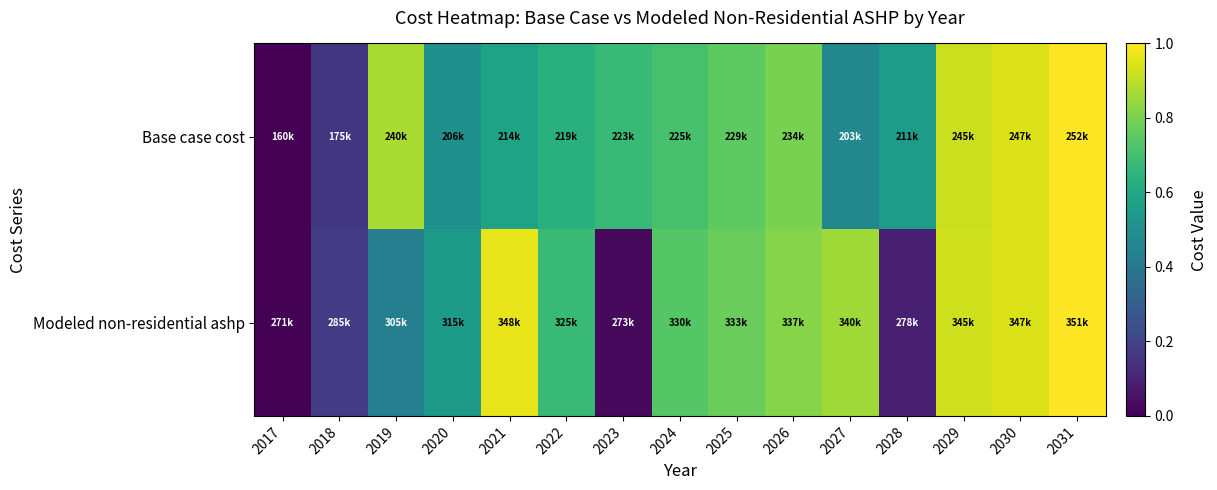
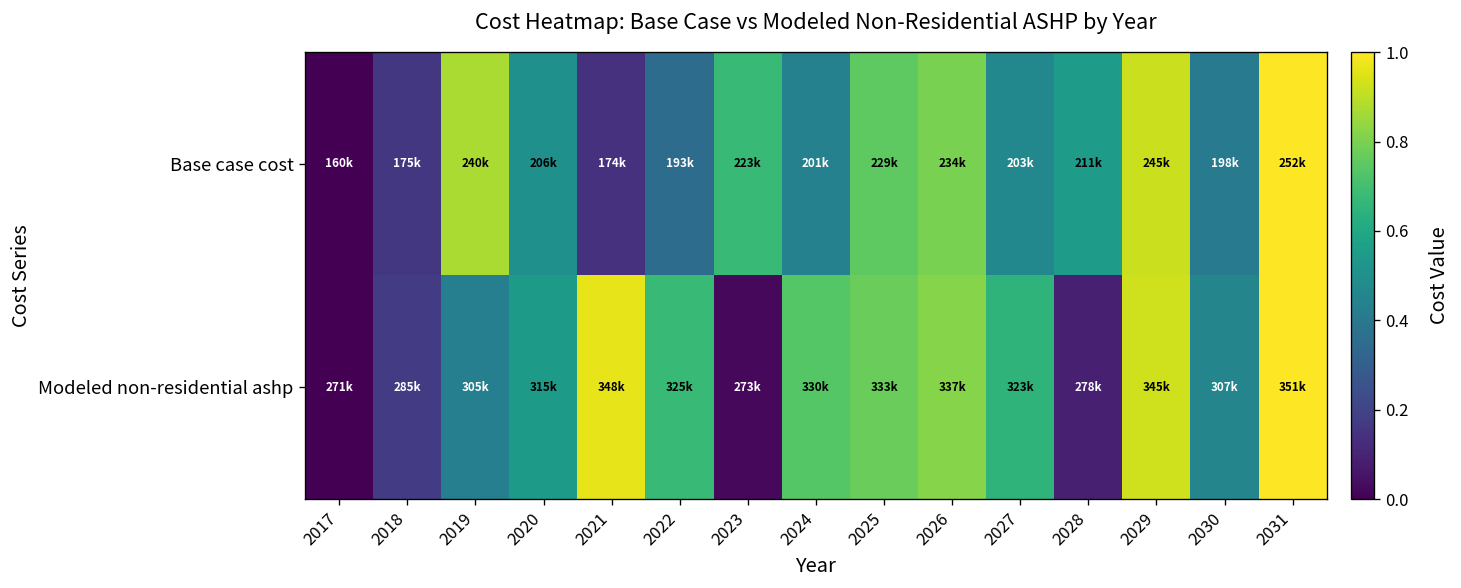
  {
    "Base case cost": {
      "2017": "160k",
      "2018": "175k",
      "2019": "240k",
      "2020": "206k",
-     "2021": "214k",
-     "2022": "219k",
+     "2021": "174k",
+     "2022": "193k",
      "2023": "223k",
-     "2024": "225k",
+     "2024": "201k",
      "2025": "229k",
      "2026": "234k",
      "2027": "203k",
      "2028": "211k",
      "2029": "245k",
-     "2030": "247k",
+     "2030": "198k",
      "2031": "252k"
    },
    "Modeled non-residential ashp": {
      "2017": "271k",
      "2018": "285k",
      "2019": "305k",
      "2020": "315k",
      "2021": "348k",
      "2022": "325k",
      "2023": "273k",
      "2024": "330k",
      "2025": "333k",
      "2026": "337k",
-     "2027": "340k",
+     "2027": "323k",
      "2028": "278k",
      "2029": "345k",
-     "2030": "347k",
+     "2030": "307k",
      "2031": "351k"
    }
  }
